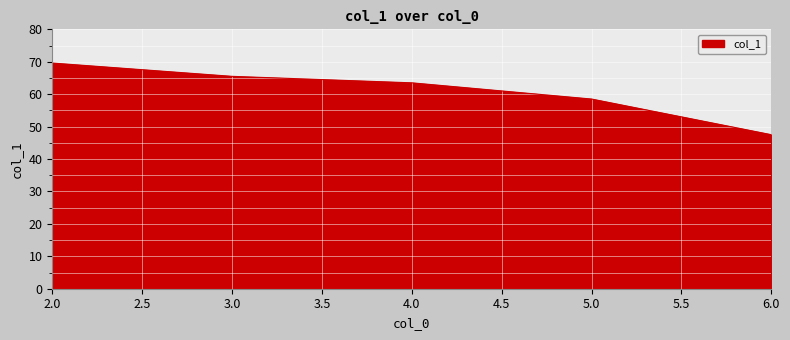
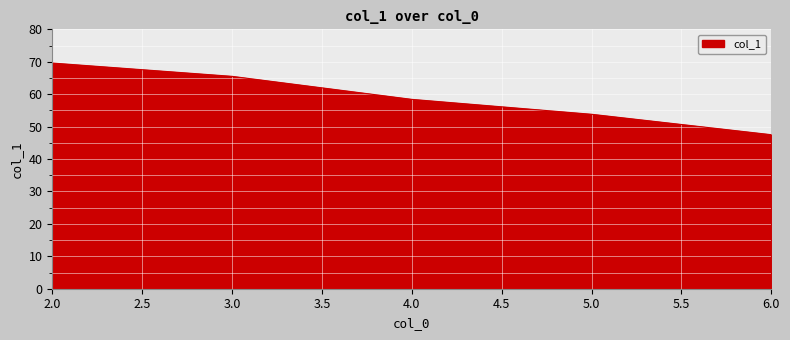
  {
    "2.0": 70,
    "3.0": 66,
-   "4.0": 64,
-   "5.0": 59,
+   "4.0": 58,
+   "5.0": 54,
    "6.0": 48
  }
